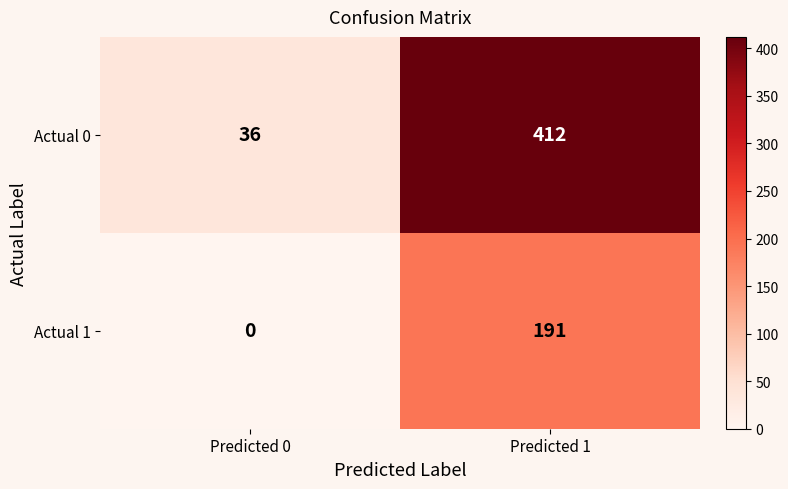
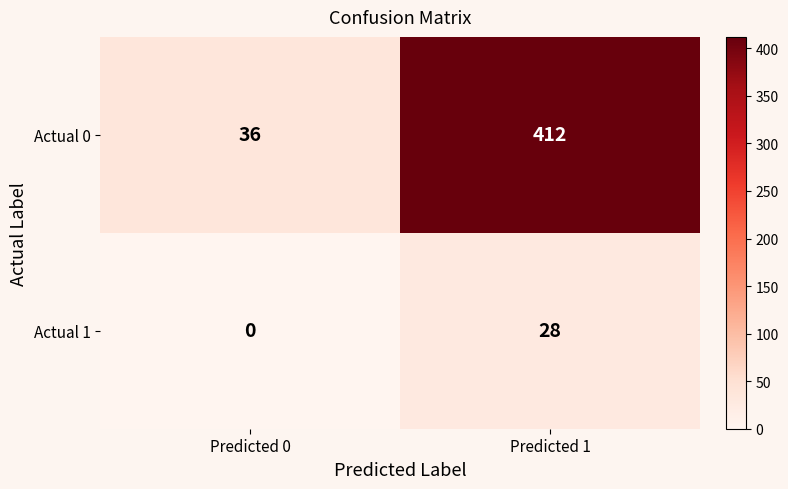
  {
    "Actual 0": {
      "Predicted 0": 36,
      "Predicted 1": 412
    },
    "Actual 1": {
      "Predicted 0": 0,
-     "Predicted 1": 191
+     "Predicted 1": 28
    }
  }
